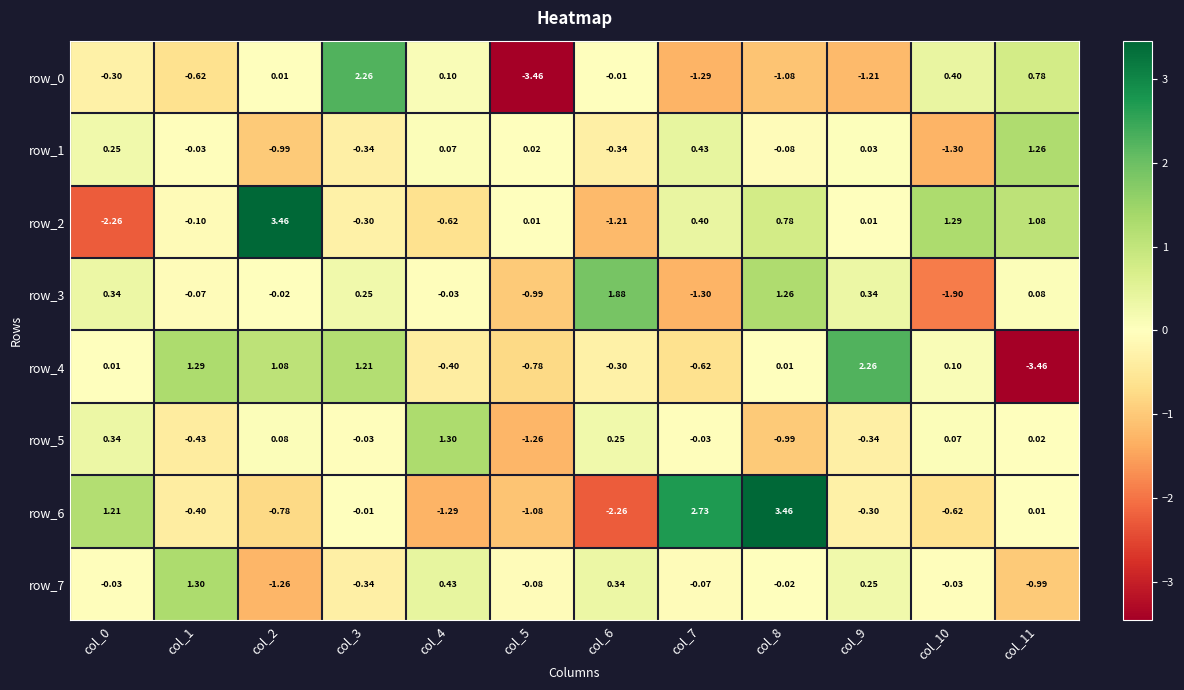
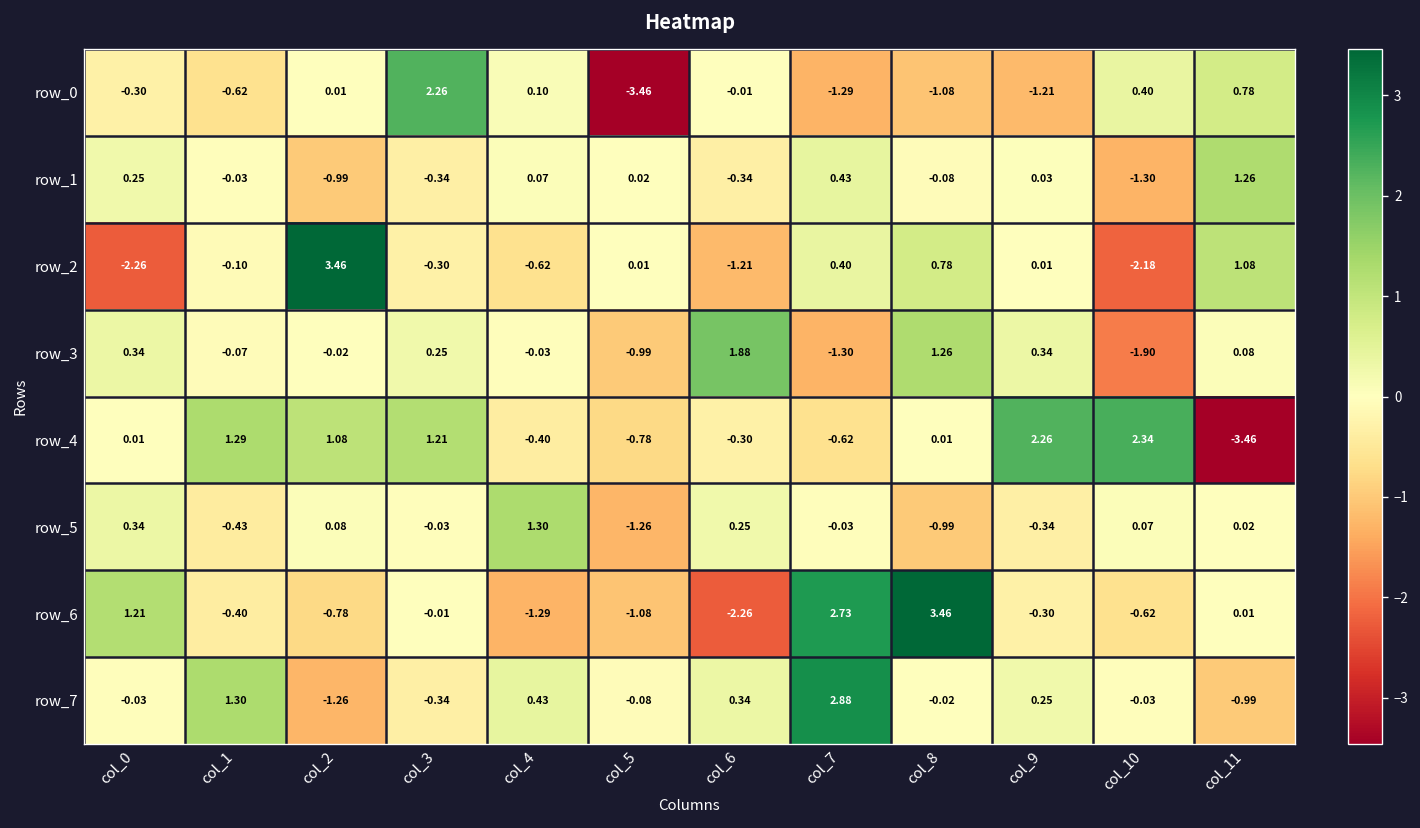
  {
    "row_0": {
      "col_0": -0.30,
      "col_1": -0.62,
      "col_2": 0.01,
      "col_3": 2.26,
      "col_4": 0.10,
      "col_5": -3.46,
      "col_6": -0.01,
      "col_7": -1.29,
      "col_8": -1.08,
      "col_9": -1.21,
      "col_10": 0.40,
      "col_11": 0.78
    },
    "row_1": {
      "col_0": 0.25,
      "col_1": -0.03,
      "col_2": -0.99,
      "col_3": -0.34,
      "col_4": 0.07,
      "col_5": 0.02,
      "col_6": -0.34,
      "col_7": 0.43,
      "col_8": -0.08,
      "col_9": 0.03,
      "col_10": -1.30,
      "col_11": 1.26
    },
    "row_2": {
      "col_0": -2.26,
      "col_1": -0.10,
      "col_2": 3.46,
      "col_3": -0.30,
      "col_4": -0.62,
      "col_5": 0.01,
      "col_6": -1.21,
      "col_7": 0.40,
      "col_8": 0.78,
      "col_9": 0.01,
-     "col_10": 1.29,
+     "col_10": -2.18,
      "col_11": 1.08
    },
    "row_3": {
      "col_0": 0.34,
      "col_1": -0.07,
      "col_2": -0.02,
      "col_3": 0.25,
      "col_4": -0.03,
      "col_5": -0.99,
      "col_6": 1.88,
      "col_7": -1.30,
      "col_8": 1.26,
      "col_9": 0.34,
      "col_10": -1.90,
      "col_11": 0.08
    },
    "row_4": {
      "col_0": 0.01,
      "col_1": 1.29,
      "col_2": 1.08,
      "col_3": 1.21,
      "col_4": -0.40,
      "col_5": -0.78,
      "col_6": -0.30,
      "col_7": -0.62,
      "col_8": 0.01,
      "col_9": 2.26,
-     "col_10": 0.10,
+     "col_10": 2.34,
      "col_11": -3.46
    },
    "row_5": {
      "col_0": 0.34,
      "col_1": -0.43,
      "col_2": 0.08,
      "col_3": -0.03,
      "col_4": 1.30,
      "col_5": -1.26,
      "col_6": 0.25,
      "col_7": -0.03,
      "col_8": -0.99,
      "col_9": -0.34,
      "col_10": 0.07,
      "col_11": 0.02
    },
    "row_6": {
      "col_0": 1.21,
      "col_1": -0.40,
      "col_2": -0.78,
      "col_3": -0.01,
      "col_4": -1.29,
      "col_5": -1.08,
      "col_6": -2.26,
      "col_7": 2.73,
      "col_8": 3.46,
      "col_9": -0.30,
      "col_10": -0.62,
      "col_11": 0.01
    },
    "row_7": {
      "col_0": -0.03,
      "col_1": 1.30,
      "col_2": -1.26,
      "col_3": -0.34,
      "col_4": 0.43,
      "col_5": -0.08,
      "col_6": 0.34,
-     "col_7": -0.07,
+     "col_7": 2.88,
      "col_8": -0.02,
      "col_9": 0.25,
      "col_10": -0.03,
      "col_11": -0.99
    }
  }
